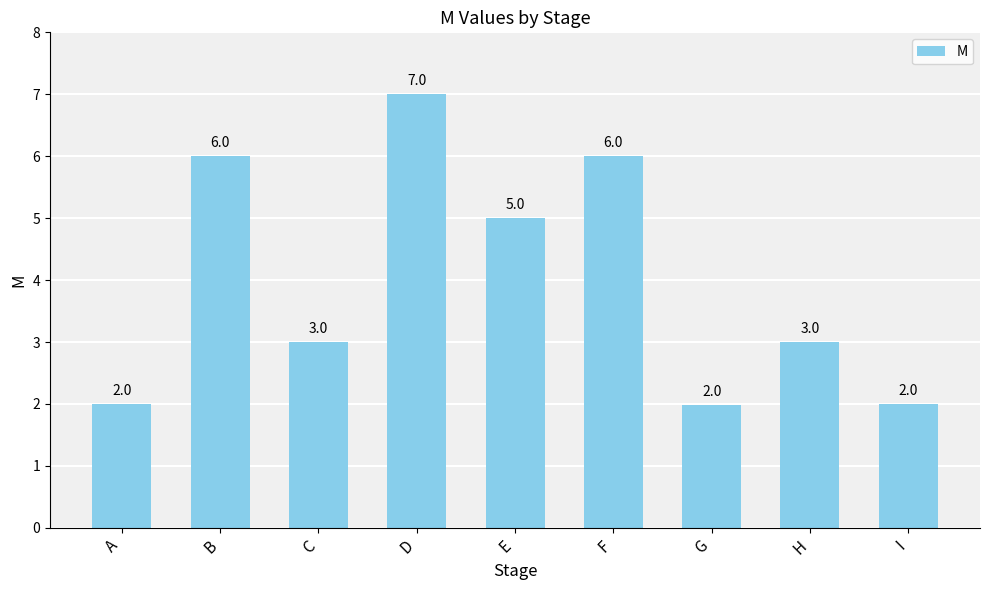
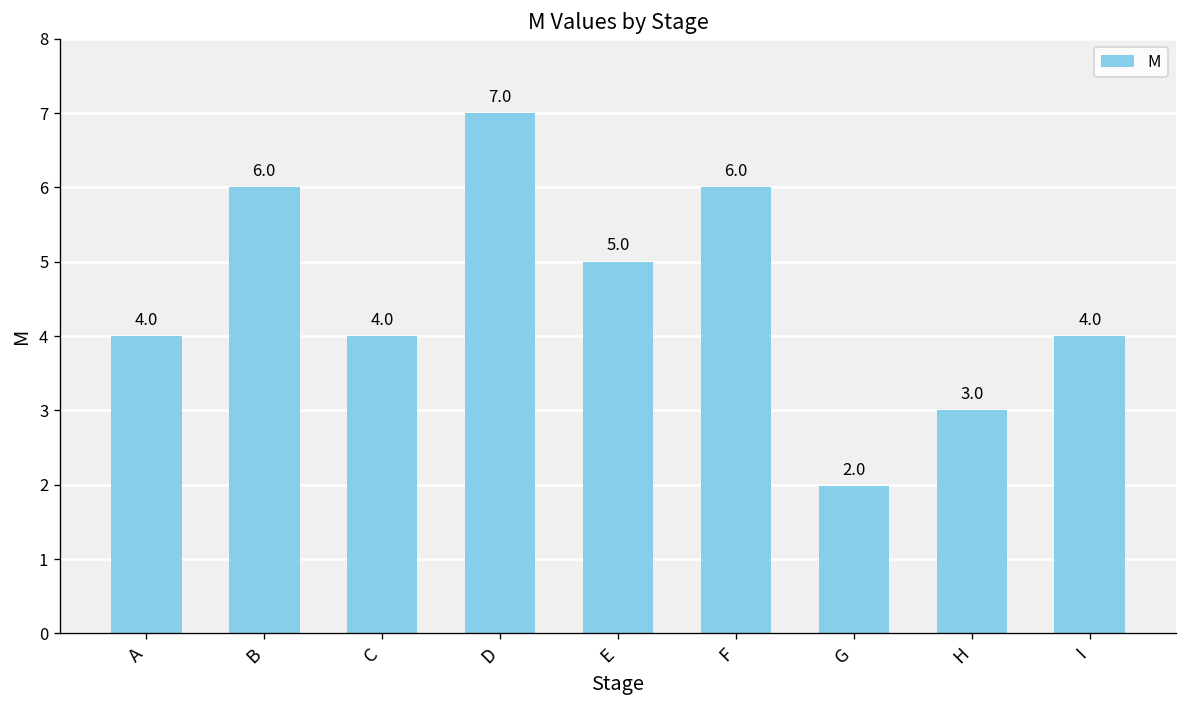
  {
-   "A": 2.0,
+   "A": 4.0,
    "B": 6.0,
-   "C": 3.0,
+   "C": 4.0,
    "D": 7.0,
    "E": 5.0,
    "F": 6.0,
    "G": 2.0,
    "H": 3.0,
-   "I": 2.0
+   "I": 4.0
  }
